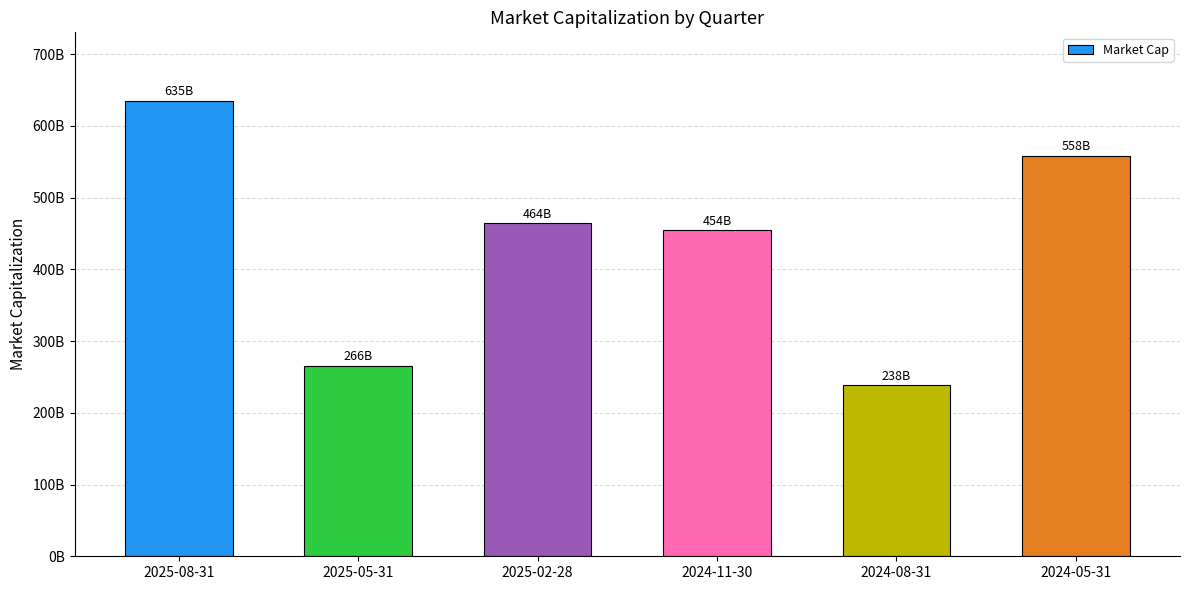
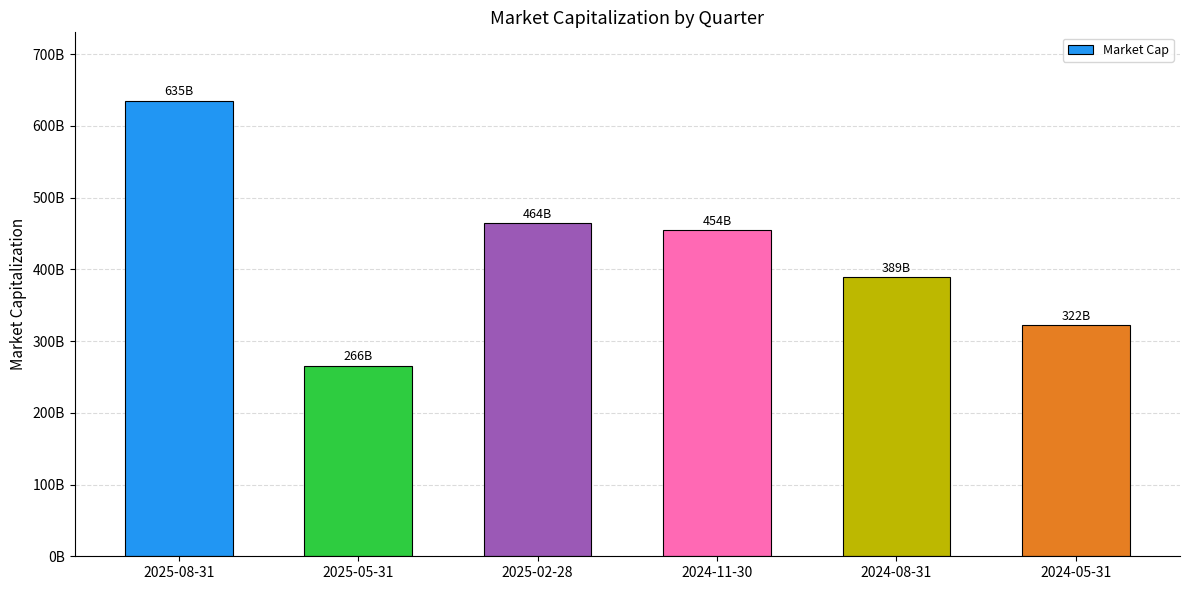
  {
    "2025-08-31": "635B",
    "2025-05-31": "266B",
    "2025-02-28": "464B",
    "2024-11-30": "454B",
-   "2024-08-31": "238B",
-   "2024-05-31": "558B"
+   "2024-08-31": "389B",
+   "2024-05-31": "322B"
  }
